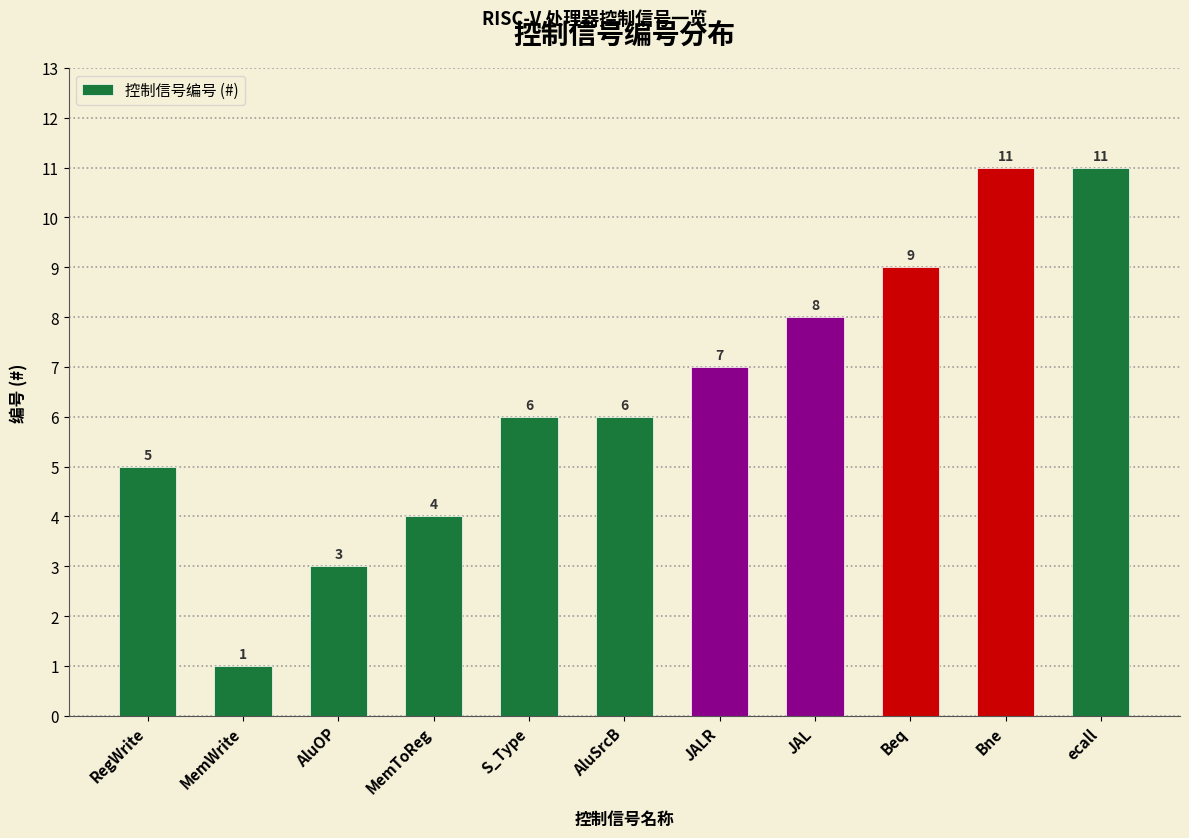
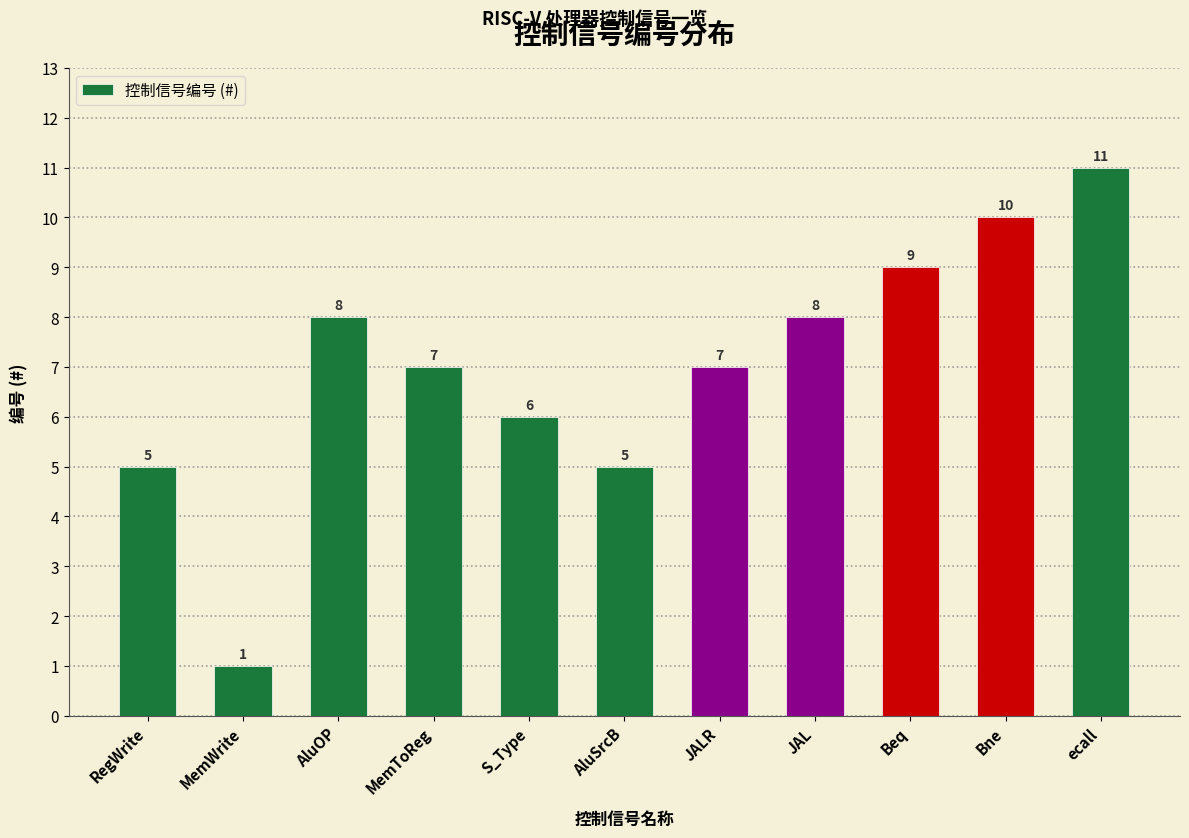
  {
    "RegWrite": 5,
    "MemWrite": 1,
-   "AluOP": 3,
-   "MemToReg": 4,
+   "AluOP": 8,
+   "MemToReg": 7,
    "S_Type": 6,
-   "AluSrcB": 6,
+   "AluSrcB": 5,
    "JALR": 7,
    "JAL": 8,
    "Beq": 9,
-   "Bne": 11,
+   "Bne": 10,
    "ecall": 11
  }
